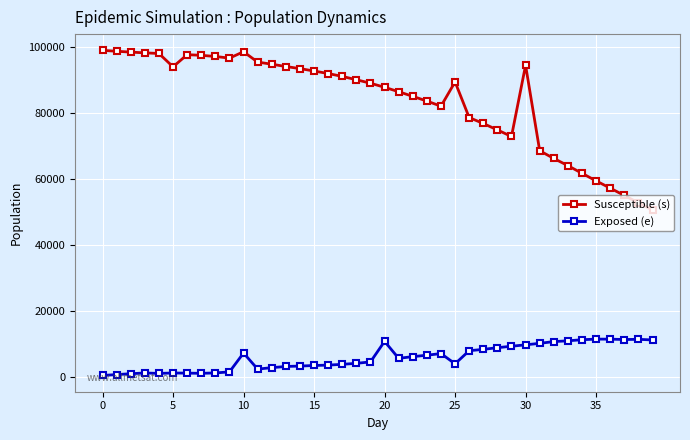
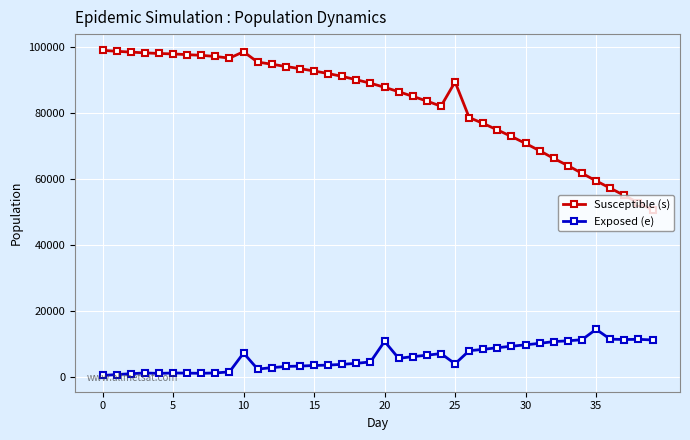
  {
    "Susceptible (s)": {
      "0": 99000,
-     "5": 94000,
+     "5": 98000,
      "10": 99000,
      "15": 93000,
      "20": 88000,
      "25": 89000,
-     "30": 95000,
+     "30": 71000,
      "35": 59000
    },
    "Exposed (e)": {
      "0": 0,
      "5": 1000,
      "10": 7000,
      "15": 3000,
      "20": 11000,
      "25": 4000,
      "30": 10000,
-     "35": 11000
+     "35": 14000
    }
  }
